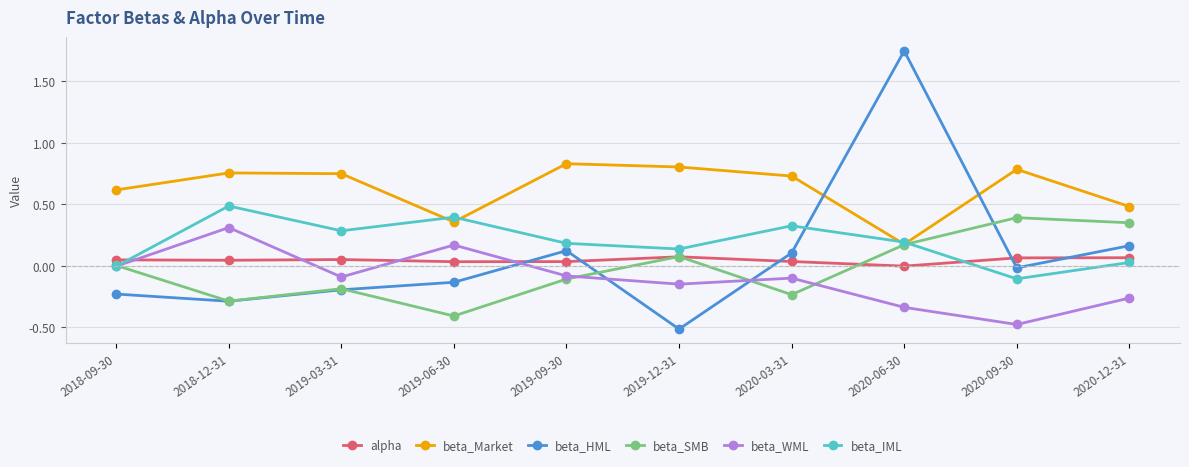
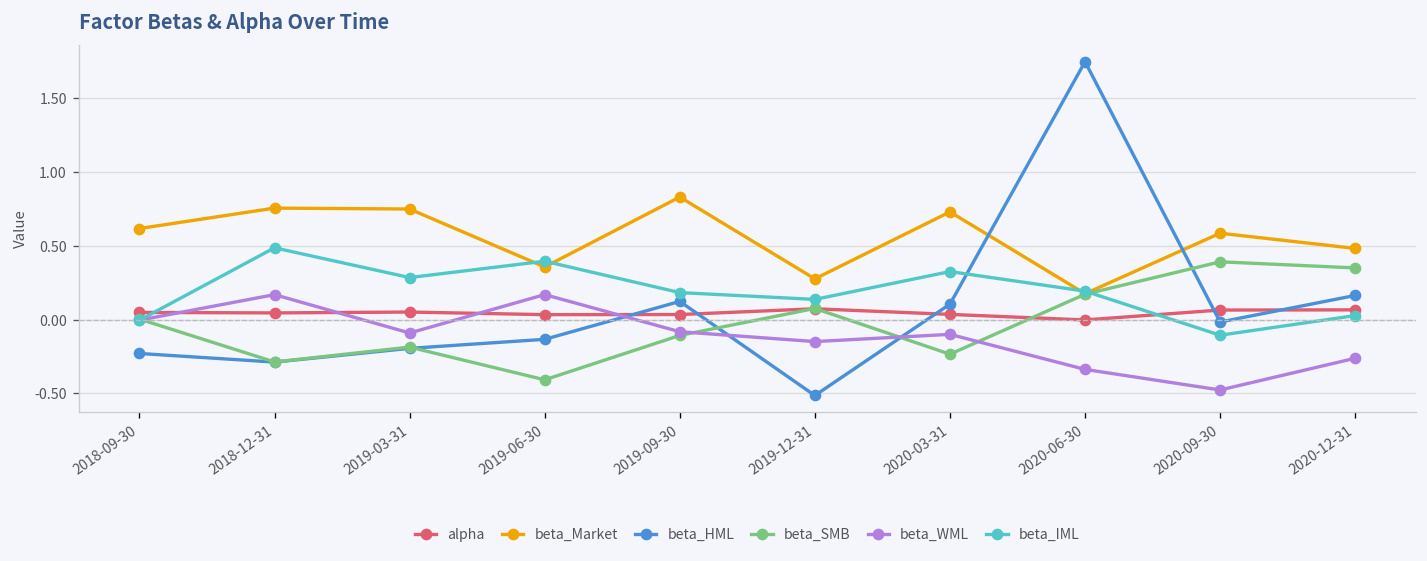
  {
    "alpha": {
      "2018-09-30": 0.05,
      "2018-12-31": 0.05,
      "2019-03-31": 0.05,
      "2019-06-30": 0.03,
      "2019-09-30": 0.03,
      "2020-03-31": 0.04,
      "2020-06-30": 0.00,
      "2020-09-30": 0.06,
      "2020-12-31": 0.07
    },
    "beta_Market": {
      "2018-09-30": 0.62,
      "2018-12-31": 0.76,
      "2019-03-31": 0.75,
      "2019-06-30": 0.36,
      "2019-09-30": 0.83,
-     "2019-12-31": 0.80,
+     "2019-12-31": 0.28,
      "2020-03-31": 0.73,
-     "2020-09-30": 0.78,
+     "2020-09-30": 0.59,
      "2020-12-31": 0.48
    },
    "beta_SMB": {
      "2019-06-30": -0.41,
      "2019-09-30": -0.11,
      "2020-03-31": -0.23,
      "2020-09-30": 0.39,
      "2020-12-31": 0.35
    },
    "beta_WML": {
-     "2018-12-31": 0.31,
+     "2018-12-31": 0.17,
      "2019-03-31": -0.09,
      "2019-06-30": 0.17,
      "2019-09-30": -0.08,
      "2019-12-31": -0.15,
      "2020-03-31": -0.10,
      "2020-06-30": -0.34,
      "2020-09-30": -0.48,
      "2020-12-31": -0.26
    }
  }
